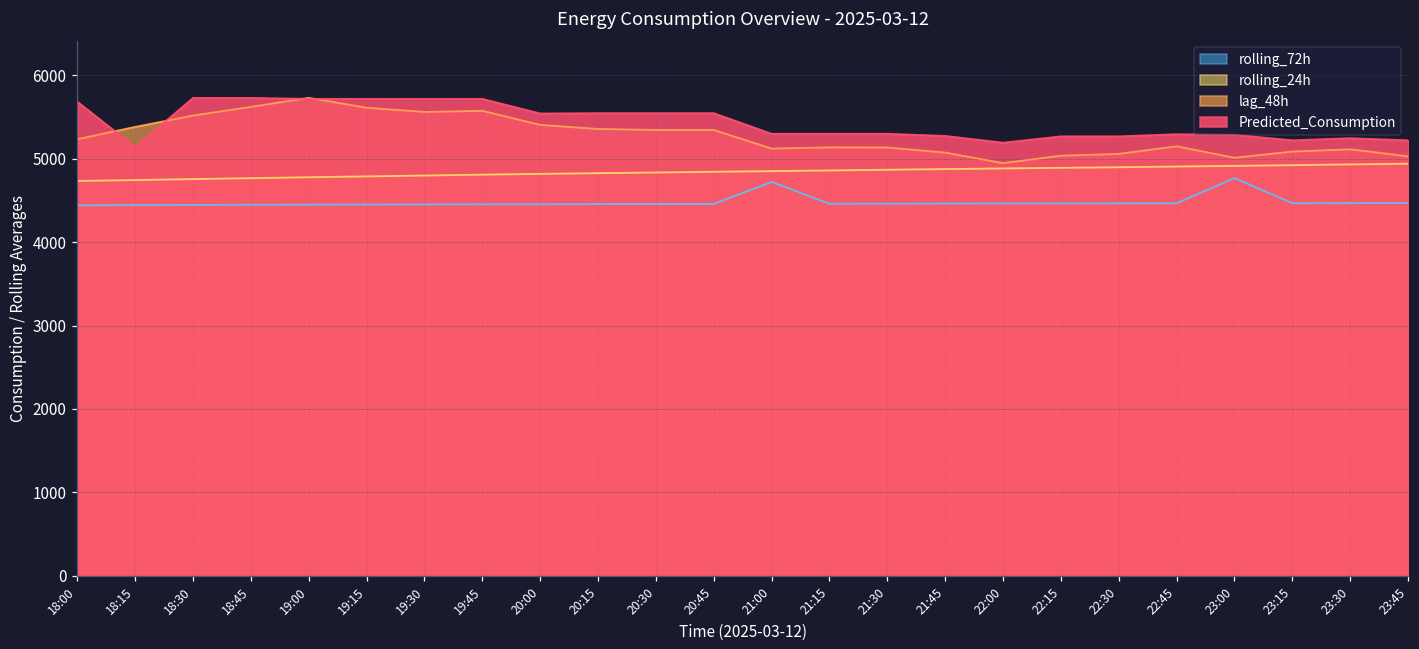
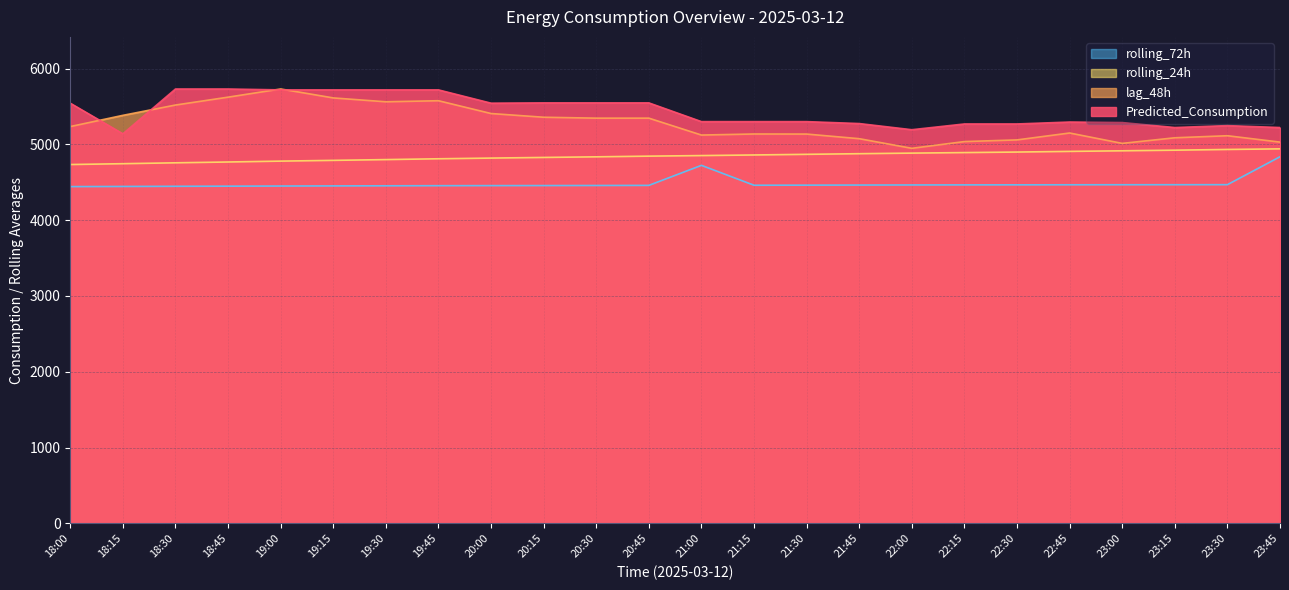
  {
    "rolling_72h": {
      "18:00": 4400,
      "18:15": 4400,
      "18:30": 4400,
      "18:45": 4400,
      "19:00": 4500,
      "19:15": 4500,
      "19:30": 4500,
      "19:45": 4500,
      "20:00": 4500,
      "20:15": 4500,
      "20:30": 4500,
      "20:45": 4500,
      "21:00": 4700,
      "21:15": 4500,
      "21:30": 4500,
      "21:45": 4500,
      "22:00": 4500,
      "22:15": 4500,
      "22:30": 4500,
      "22:45": 4500,
-     "23:00": 4800,
+     "23:00": 4500,
      "23:15": 4500,
      "23:30": 4500,
-     "23:45": 4500
+     "23:45": 4800
    },
    "Predicted_Consumption": {
-     "18:00": 5700,
+     "18:00": 5500,
      "18:15": 5100,
      "18:30": 5700,
      "18:45": 5700,
      "19:15": 5700,
      "19:30": 5700,
      "19:45": 5700,
      "20:00": 5500,
      "20:15": 5500,
      "20:30": 5500,
      "20:45": 5500,
      "21:00": 5300,
      "21:15": 5300,
      "21:30": 5300,
      "21:45": 5300,
      "22:00": 5200,
      "22:15": 5300,
      "22:30": 5300,
      "22:45": 5300,
      "23:15": 5200,
      "23:30": 5200,
      "23:45": 5200
    }
  }
